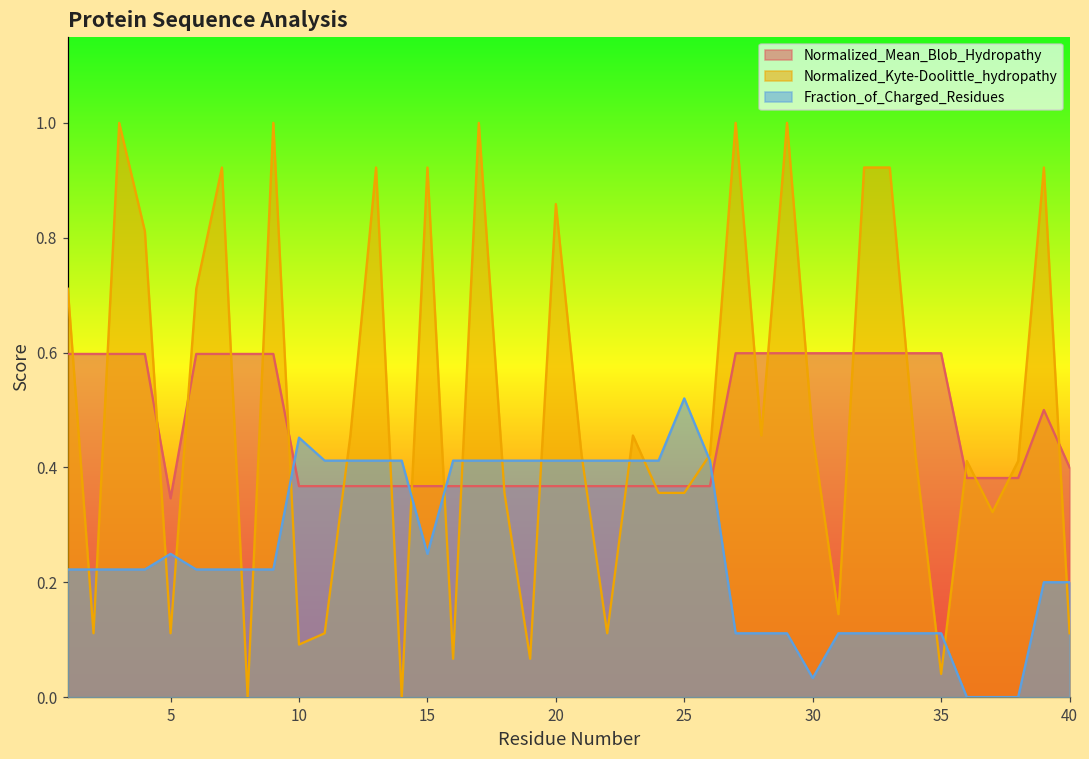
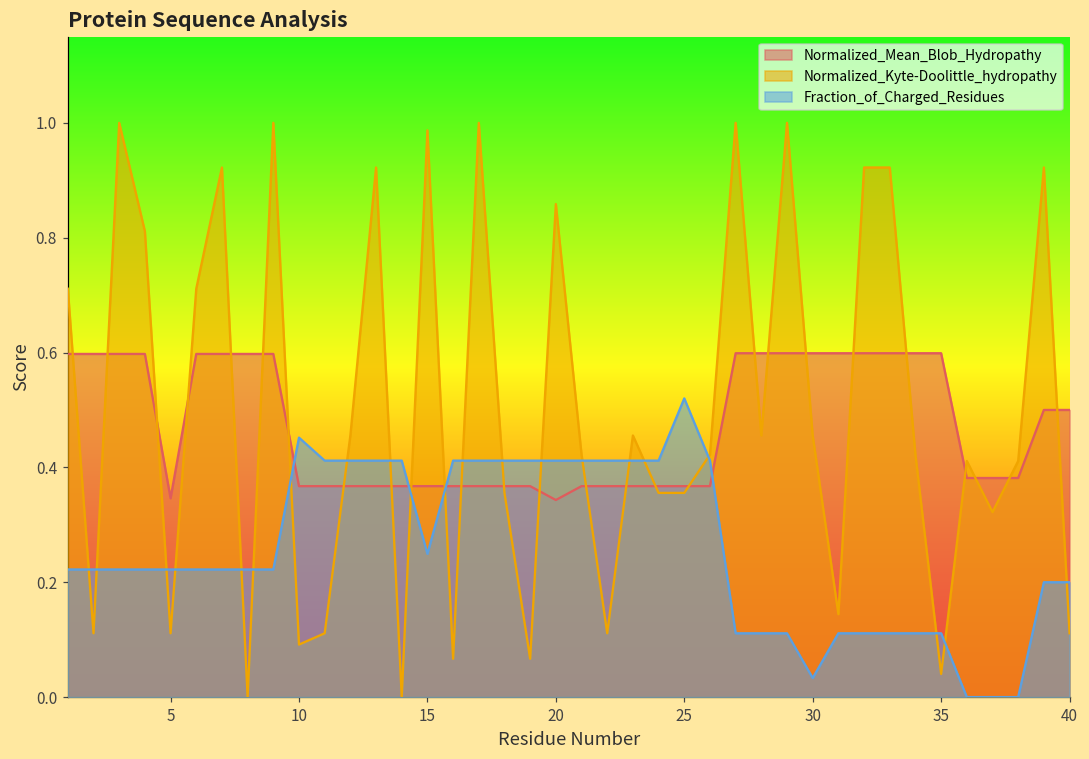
  {
    "Normalized_Mean_Blob_Hydropathy": {
      "5": 0.35,
      "10": 0.37,
      "15": 0.37,
-     "20": 0.37,
+     "20": 0.34,
      "25": 0.37,
      "30": 0.60,
      "35": 0.60,
-     "40": 0.4
+     "40": 0.5
    },
    "Normalized_Kyte-Doolittle_hydropathy": {
      "5": 0.11,
      "10": 0.09,
-     "15": 0.92,
+     "15": 0.99,
      "20": 0.86,
      "25": 0.36,
      "30": 0.46,
      "35": 0.04,
      "40": 0.11
    },
    "Fraction_of_Charged_Residues": {
-     "5": 0.25,
+     "5": 0.22,
      "10": 0.45,
      "15": 0.25,
      "20": 0.41,
      "25": 0.52,
      "30": 0.03,
      "35": 0.11,
      "40": 0.20
    }
  }
